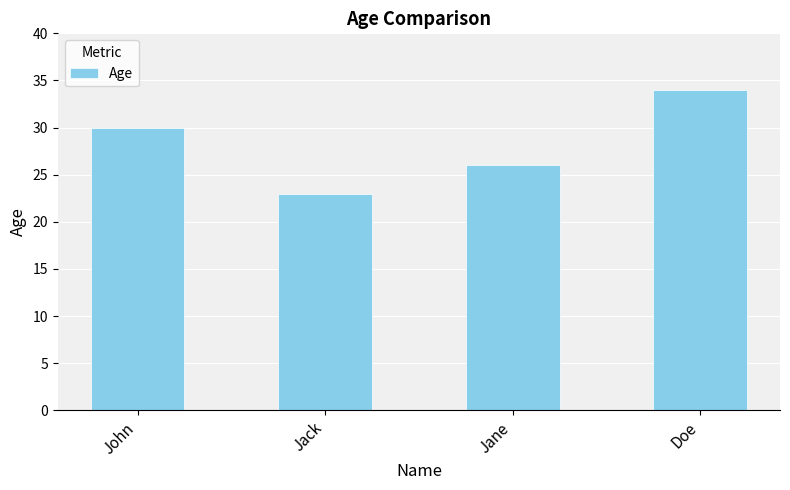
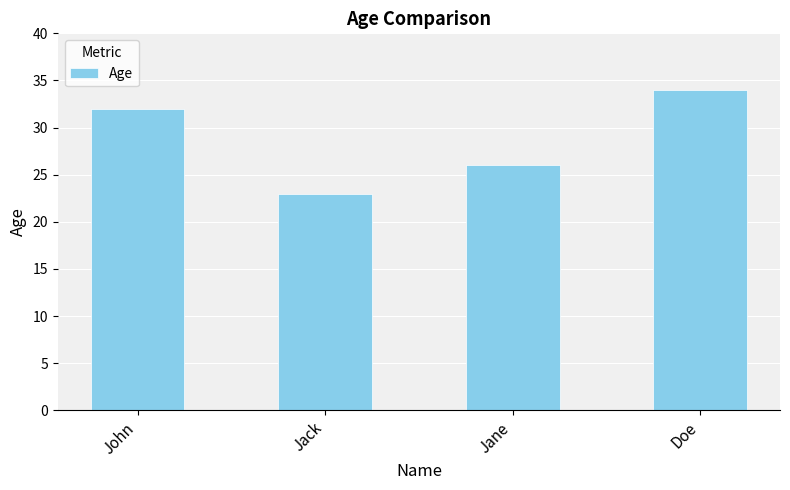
  {
-   "John": 30,
+   "John": 32,
    "Jack": 23,
    "Jane": 26,
    "Doe": 34
  }
